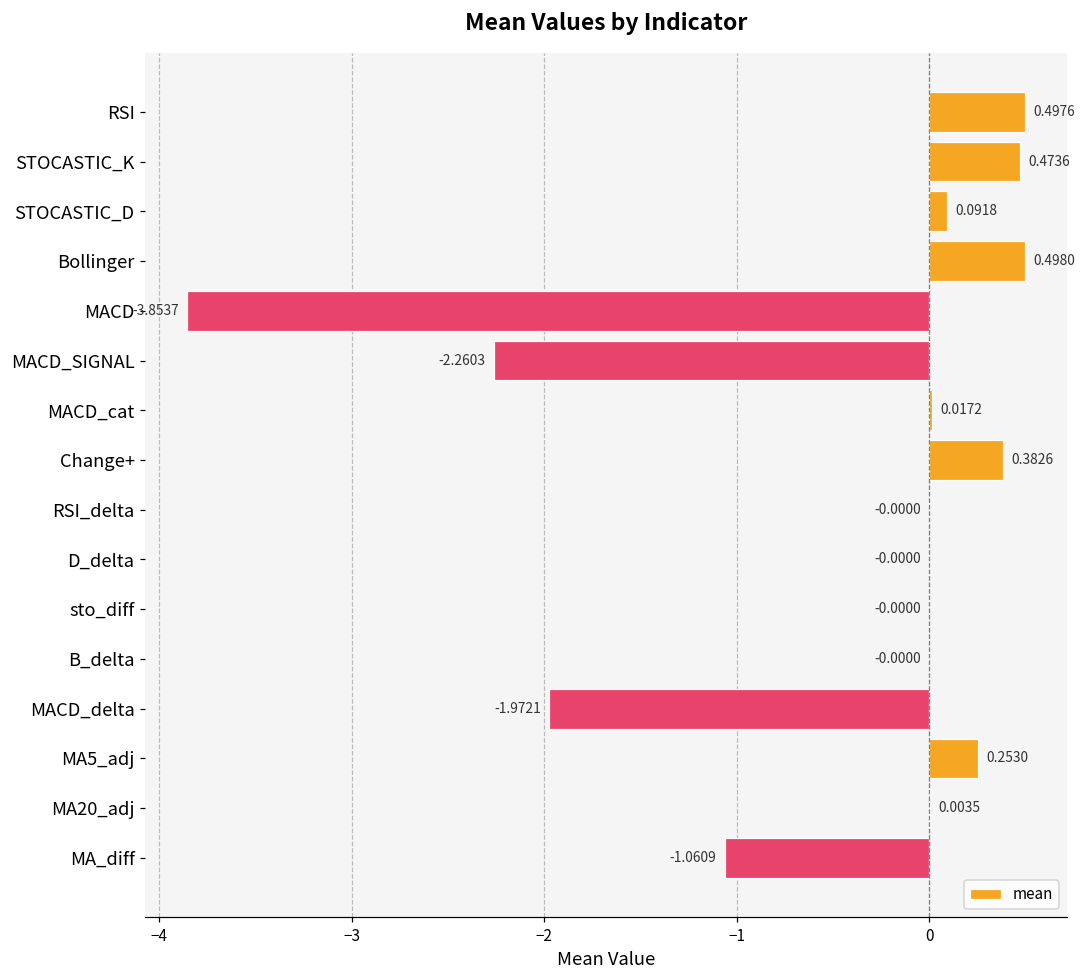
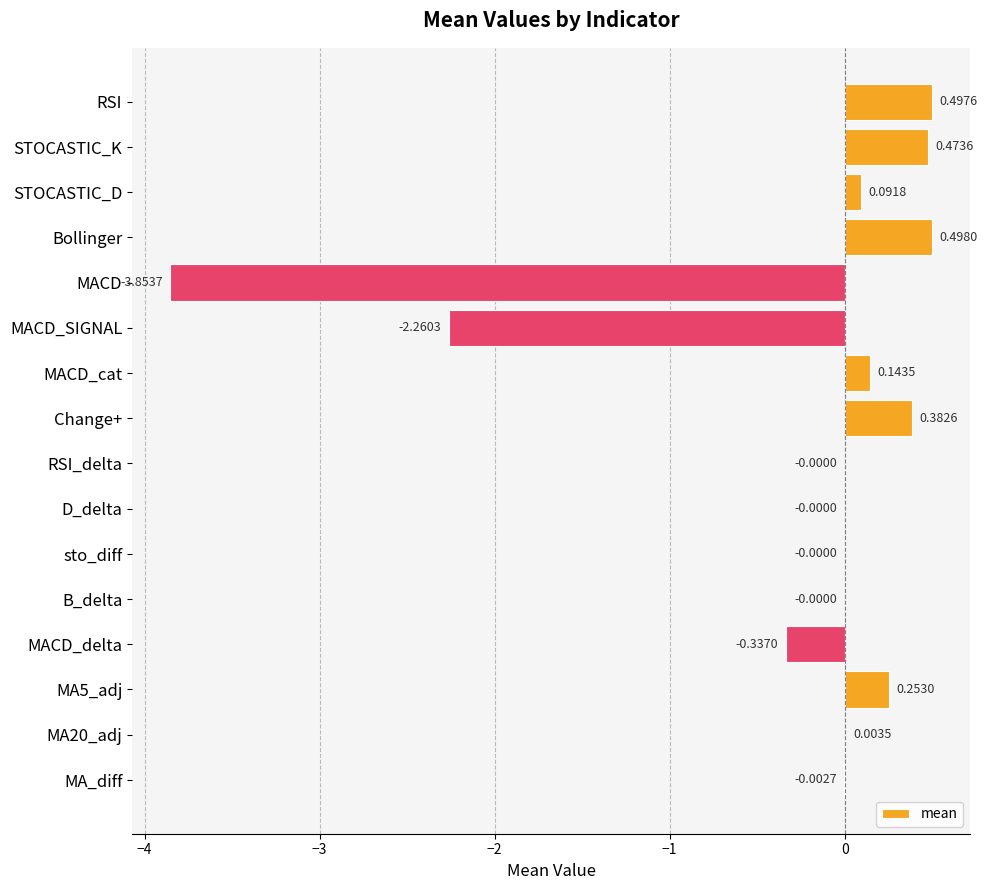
  {
    "RSI": 0.4976,
    "STOCASTIC_K": 0.4736,
    "STOCASTIC_D": 0.0918,
    "Bollinger": 0.4980,
    "MACD": -3.8537,
    "MACD_SIGNAL": -2.2603,
-   "MACD_cat": 0.0172,
+   "MACD_cat": 0.1435,
    "Change+": 0.3826,
    "RSI_delta": -0.0000,
    "D_delta": -0.0000,
    "sto_diff": -0.0000,
    "B_delta": -0.0000,
-   "MACD_delta": -1.9721,
+   "MACD_delta": -0.3370,
    "MA5_adj": 0.2530,
    "MA20_adj": 0.0035,
-   "MA_diff": -1.0609
+   "MA_diff": -0.0027
  }
